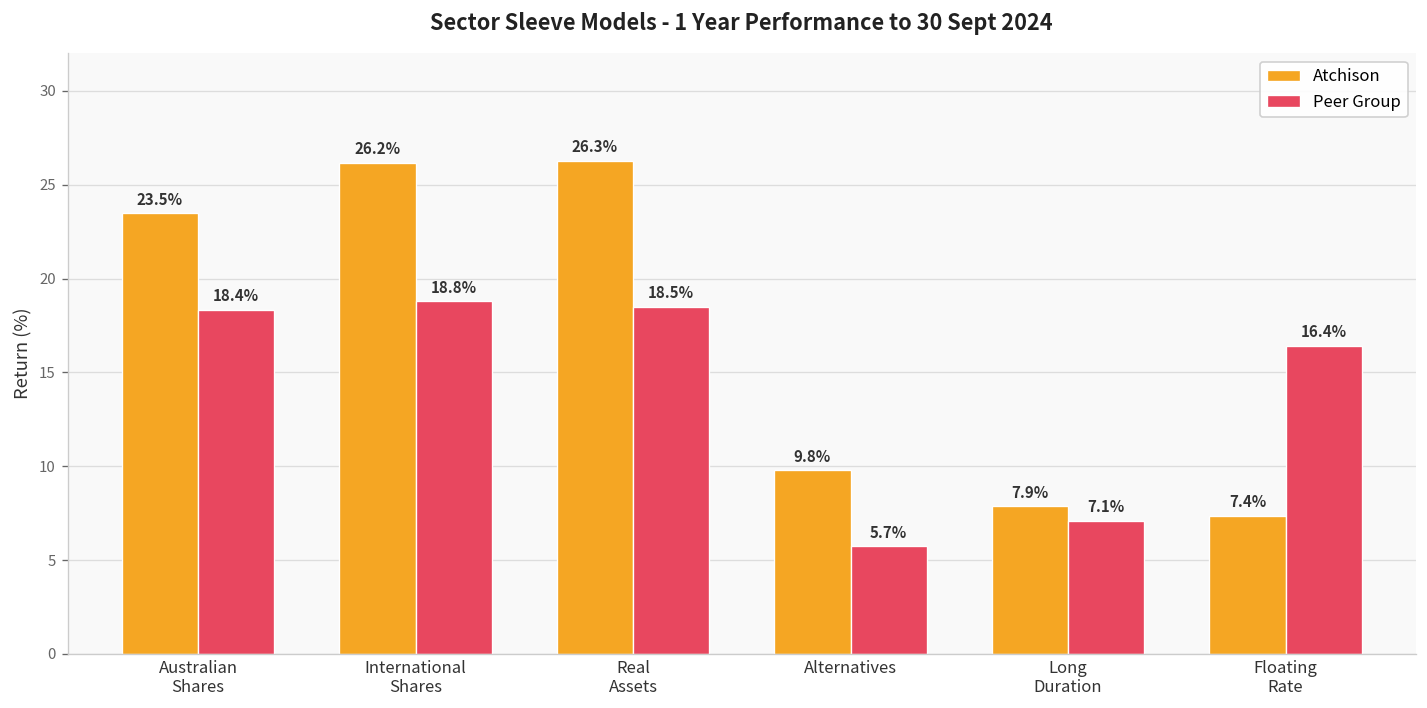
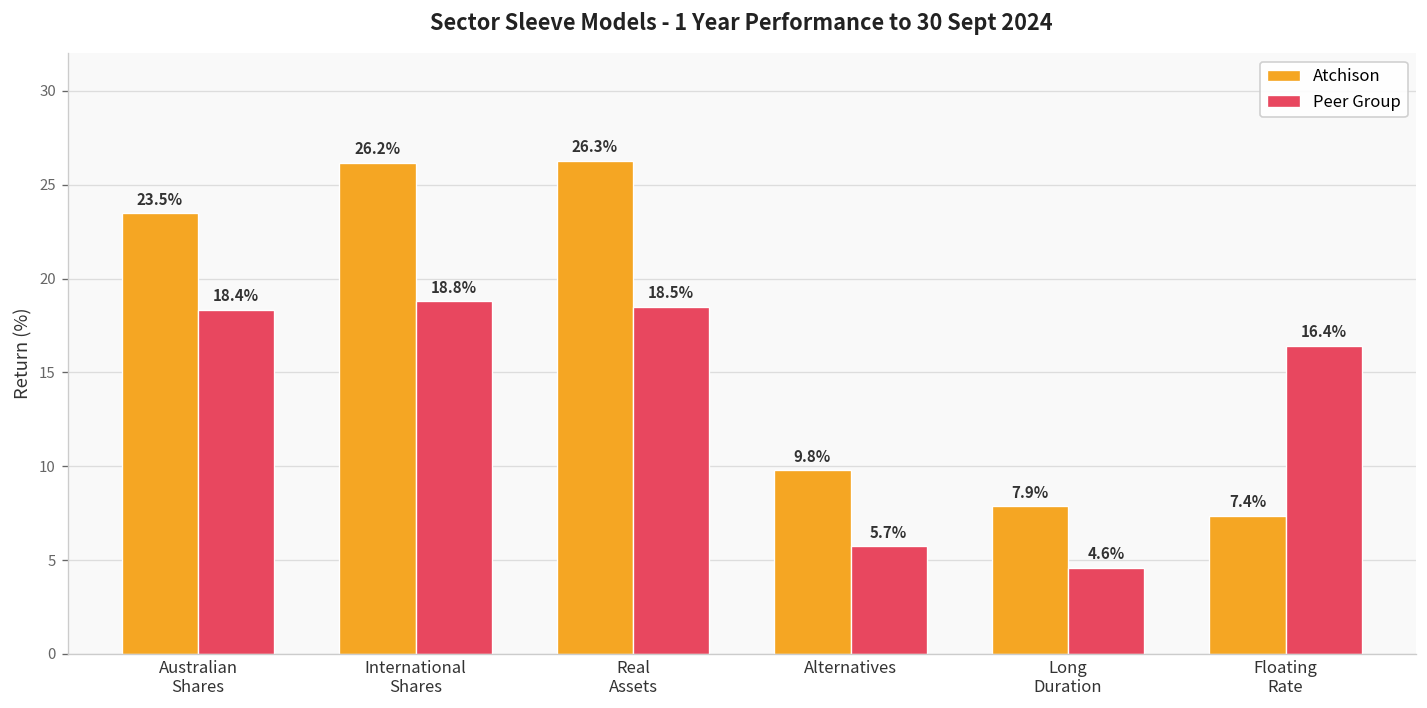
  {
    "Atchison": {
      "Australian Shares": "23.5%",
      "International Shares": "26.2%",
      "Real Assets": "26.3%",
      "Alternatives": "9.8%",
      "Long Duration": "7.9%",
      "Floating Rate": "7.4%"
    },
    "Peer Group": {
      "Australian Shares": "18.4%",
      "International Shares": "18.8%",
      "Real Assets": "18.5%",
      "Alternatives": "5.7%",
-     "Long Duration": "7.1%",
+     "Long Duration": "4.6%",
      "Floating Rate": "16.4%"
    }
  }
